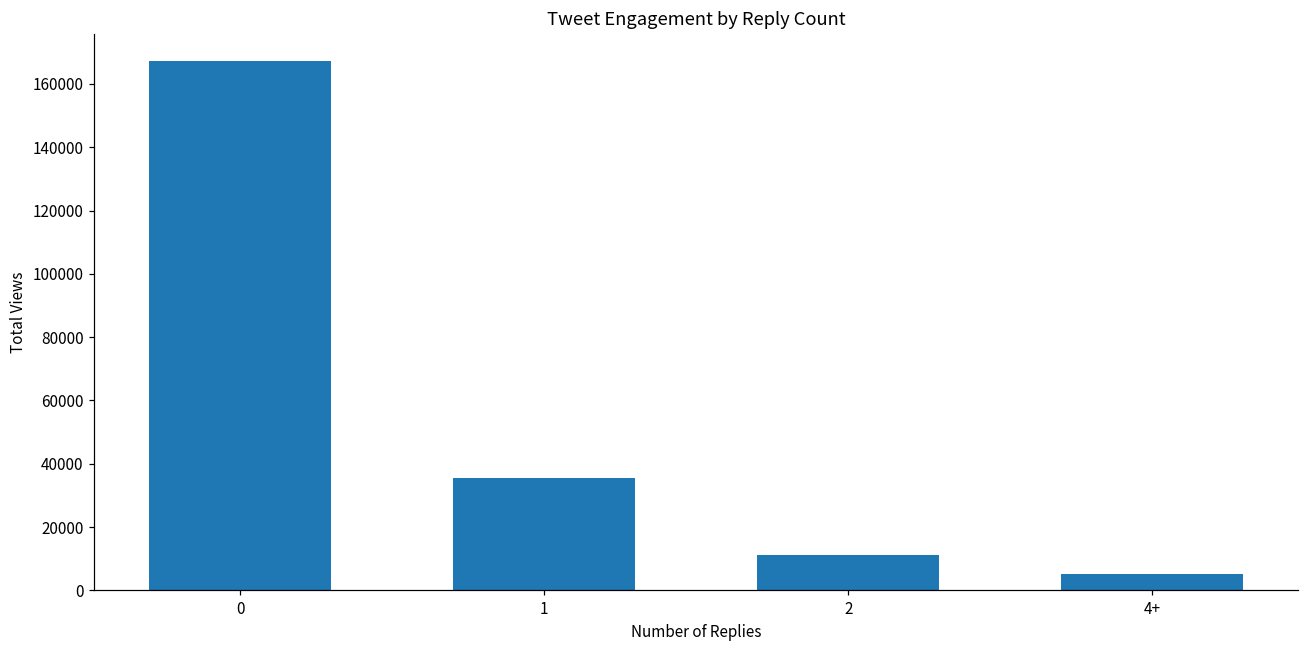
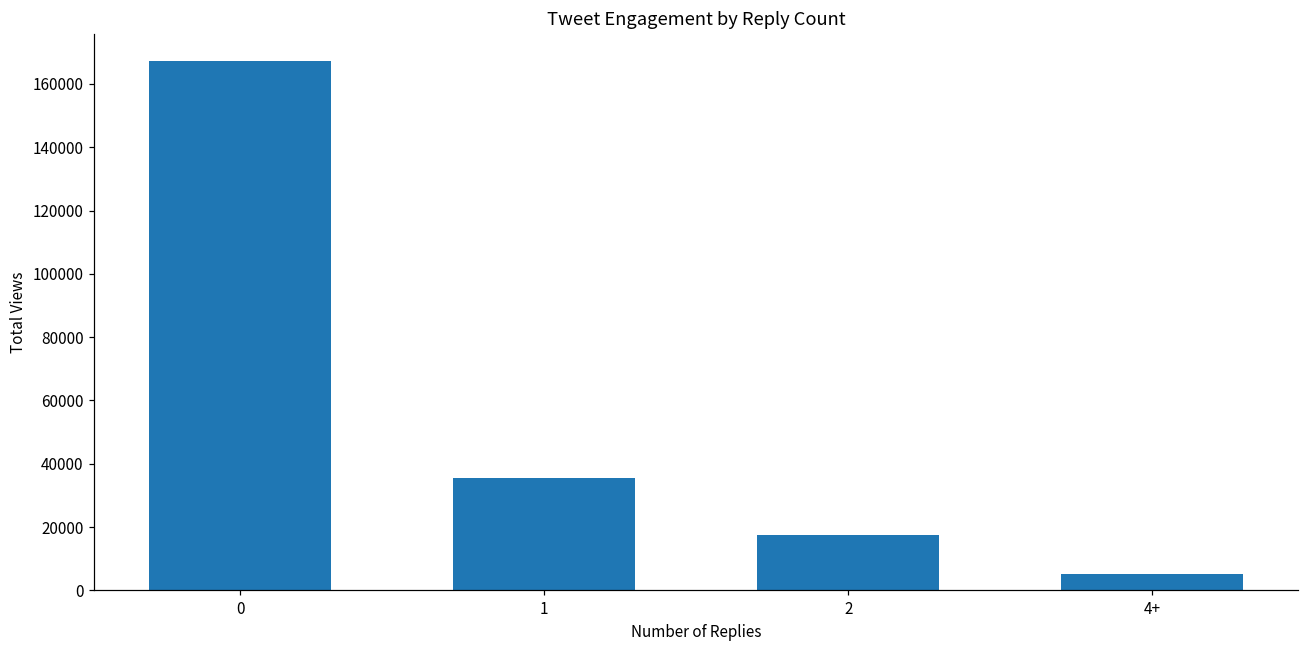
  {
    "0": 167000,
    "1": 35000,
-   "2": 11000,
+   "2": 18000,
    "4+": 5000
  }
